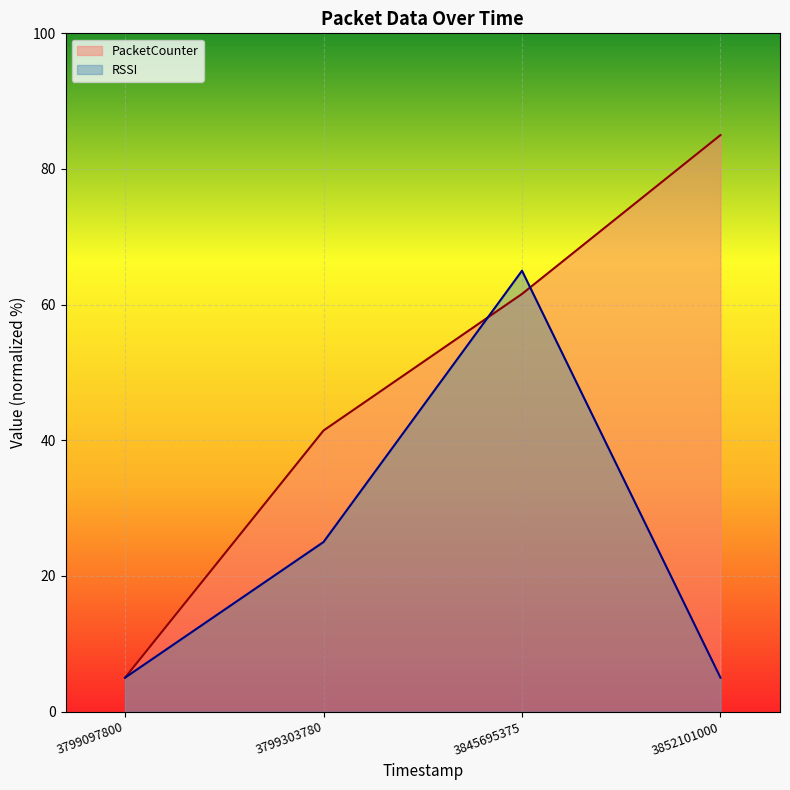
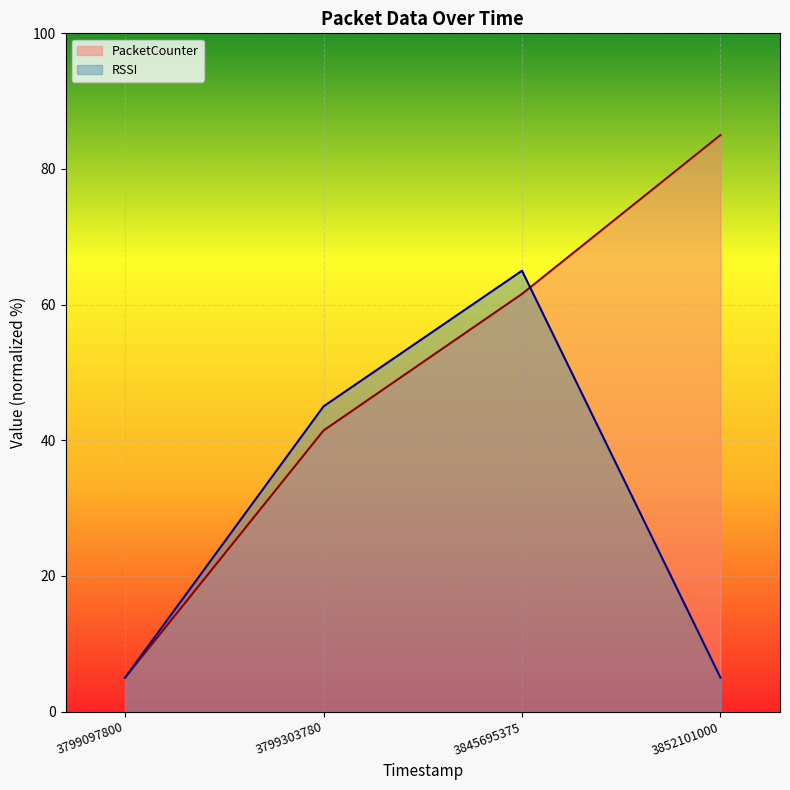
  {
    "PacketCounter": {
      "3799303780": 41,
      "3845695375": 62,
      "3852101000": 85
    },
    "RSSI": {
-     "3799303780": 25,
+     "3799303780": 45,
      "3845695375": 65,
      "3852101000": 5
    }
  }
